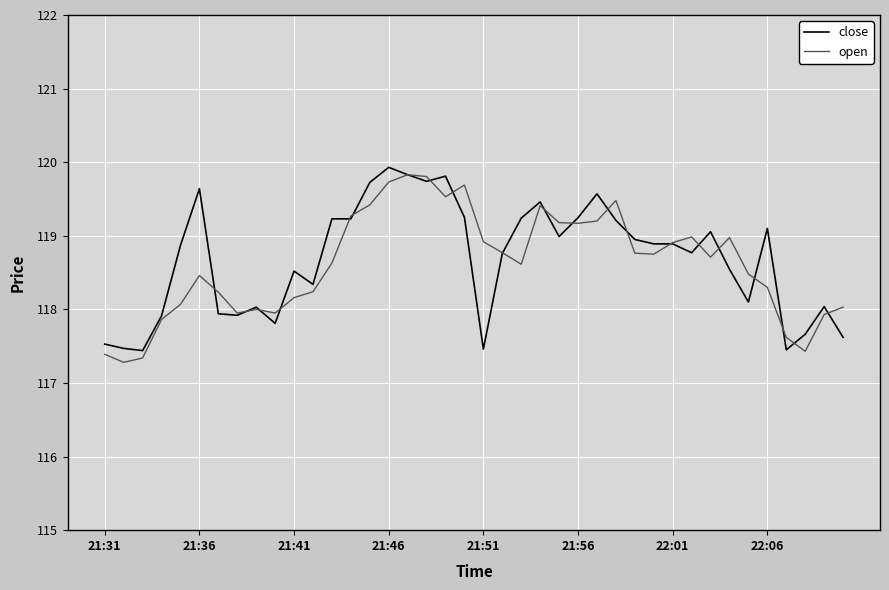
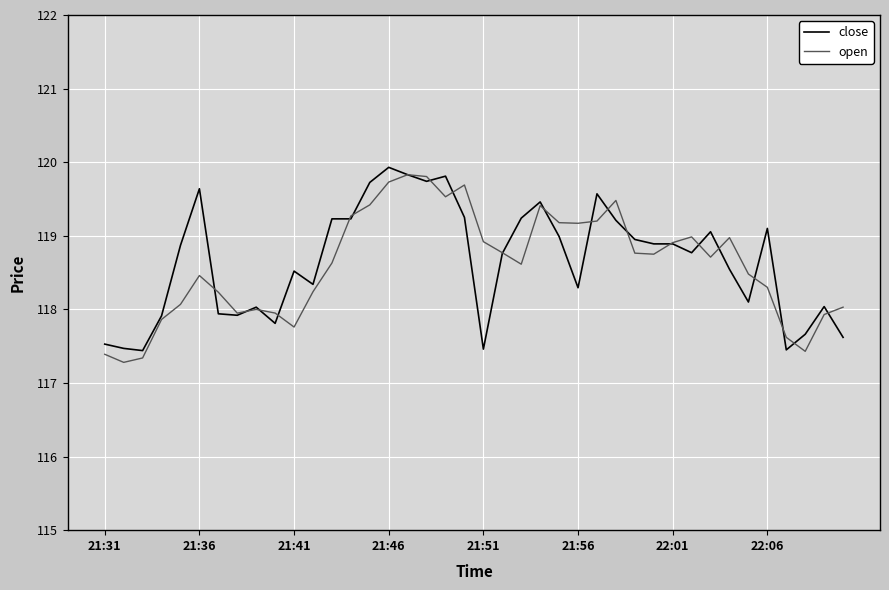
  {
    "close": {
      "21:31": 117.5,
      "21:36": 119.6,
      "21:41": 118.5,
      "21:46": 119.9,
      "21:51": 117.5,
-     "21:56": 119.2,
+     "21:56": 118.3,
      "22:06": 119.1
    },
    "open": {
      "21:31": 117.4,
      "21:36": 118.5,
-     "21:41": 118.2,
+     "21:41": 117.8,
      "21:46": 119.7,
      "21:51": 118.9,
      "21:56": 119.2,
      "22:06": 118.3
    }
  }
